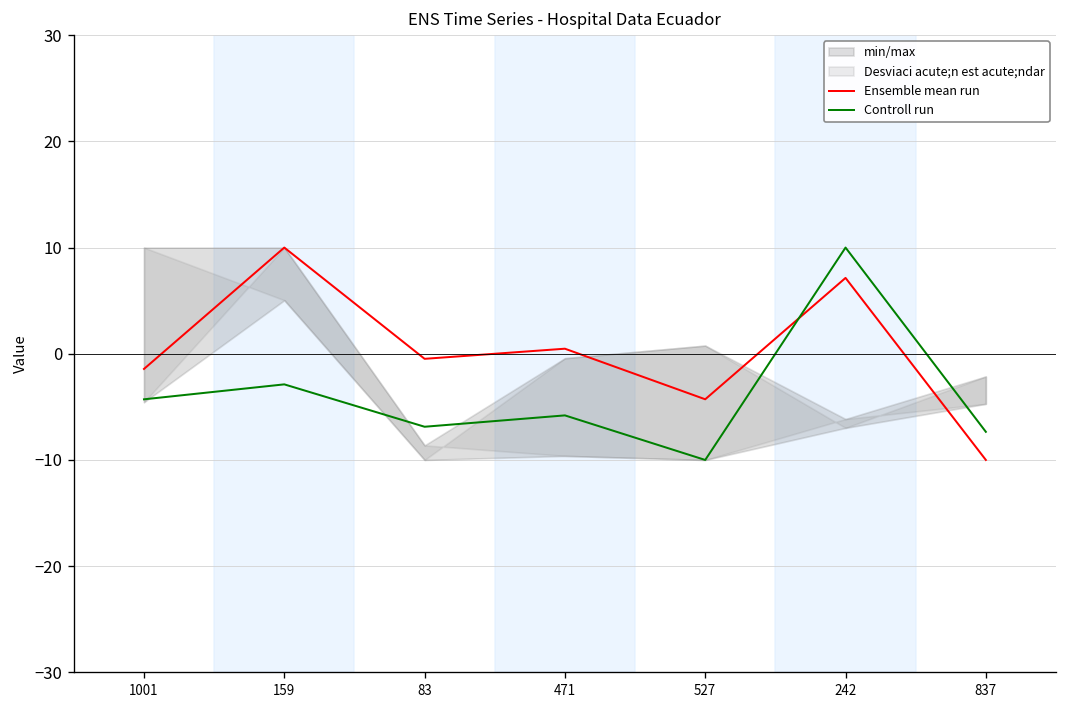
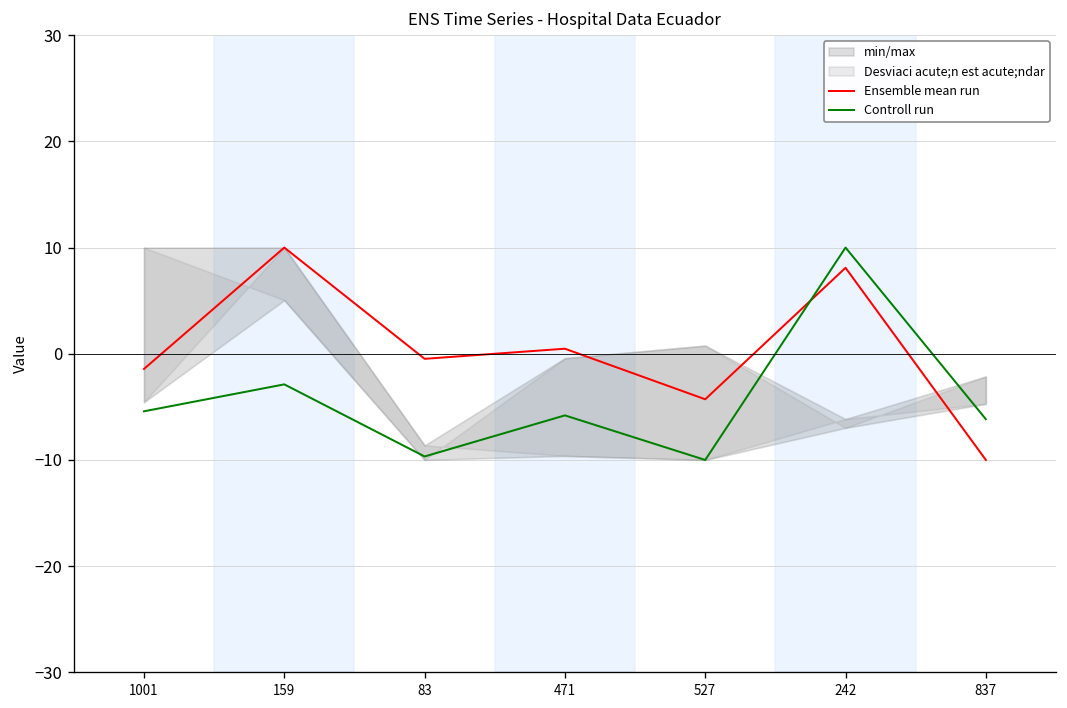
  {
    "Ensemble mean run": {
      "1001": -1,
      "83": 0,
      "471": 0,
      "527": -4,
-     "242": 7,
+     "242": 8,
      "837": -10
    },
    "Controll run": {
-     "1001": -4,
+     "1001": -5,
      "159": -3,
-     "83": -7,
+     "83": -10,
      "471": -6,
      "527": -10,
      "242": 10,
-     "837": -7
+     "837": -6
    }
  }
